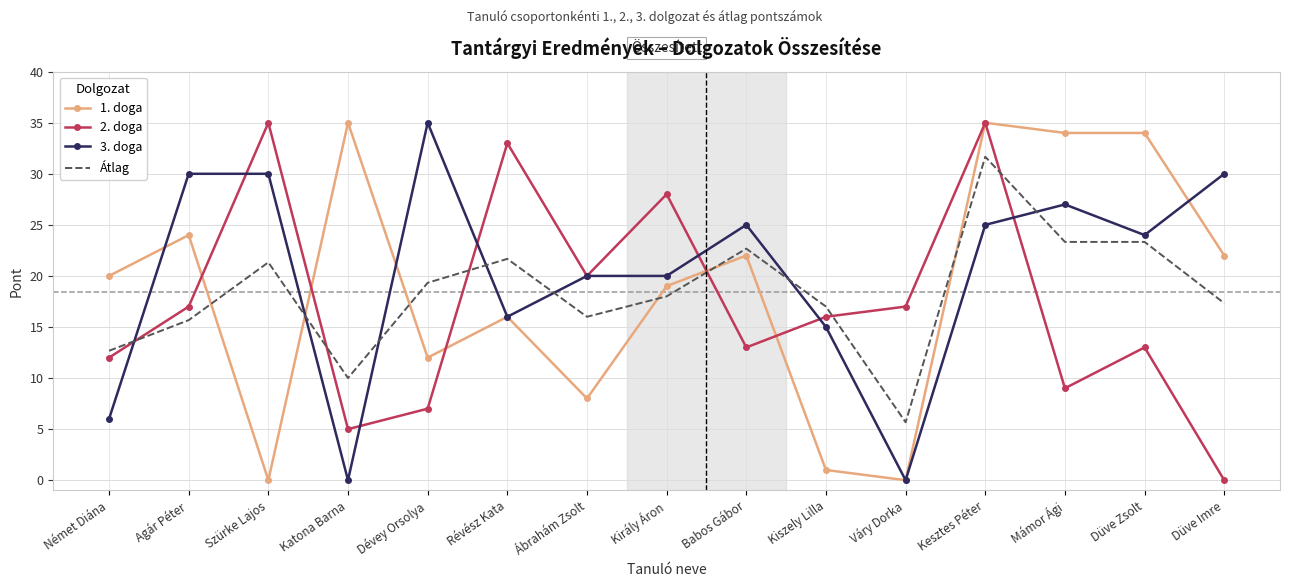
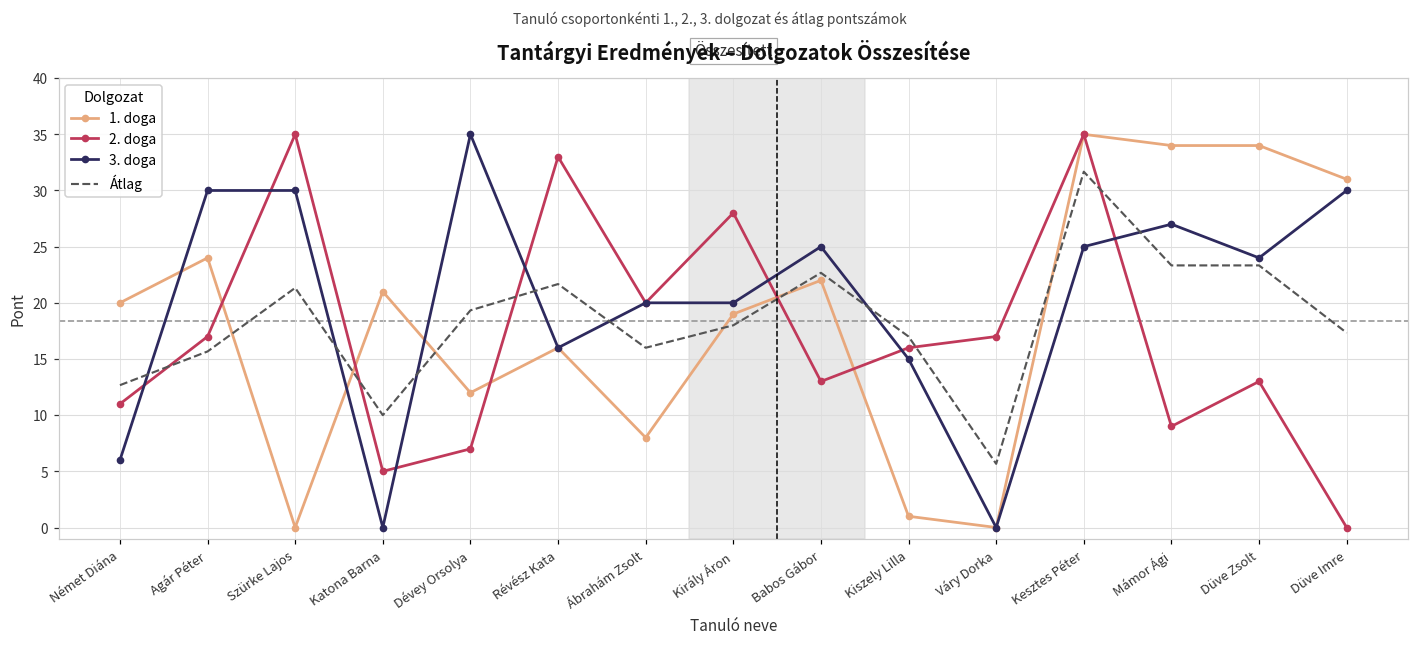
  {
    "1. doga": {
      "Német Diána": 20,
      "Agár Péter": 24,
      "Szürke Lajos": 0,
-     "Katona Barna": 35,
+     "Katona Barna": 21,
      "Dévey Orsolya": 12,
      "Ábrahám Zsolt": 8,
      "Király Áron": 19,
      "Babos Gábor": 22,
      "Kiszely Lilla": 1,
      "Mámor Ági": 34,
      "Düve Zsolt": 34,
-     "Düve Imre": 22
+     "Düve Imre": 31
    },
    "2. doga": {
-     "Német Diána": 12,
+     "Német Diána": 11,
      "Agár Péter": 17,
      "Szürke Lajos": 35,
      "Katona Barna": 5,
      "Dévey Orsolya": 7,
      "Révész Kata": 33,
      "Király Áron": 28,
      "Babos Gábor": 13,
      "Kiszely Lilla": 16,
      "Váry Dorka": 17,
      "Mámor Ági": 9,
      "Düve Zsolt": 13,
      "Düve Imre": 0
    }
  }
